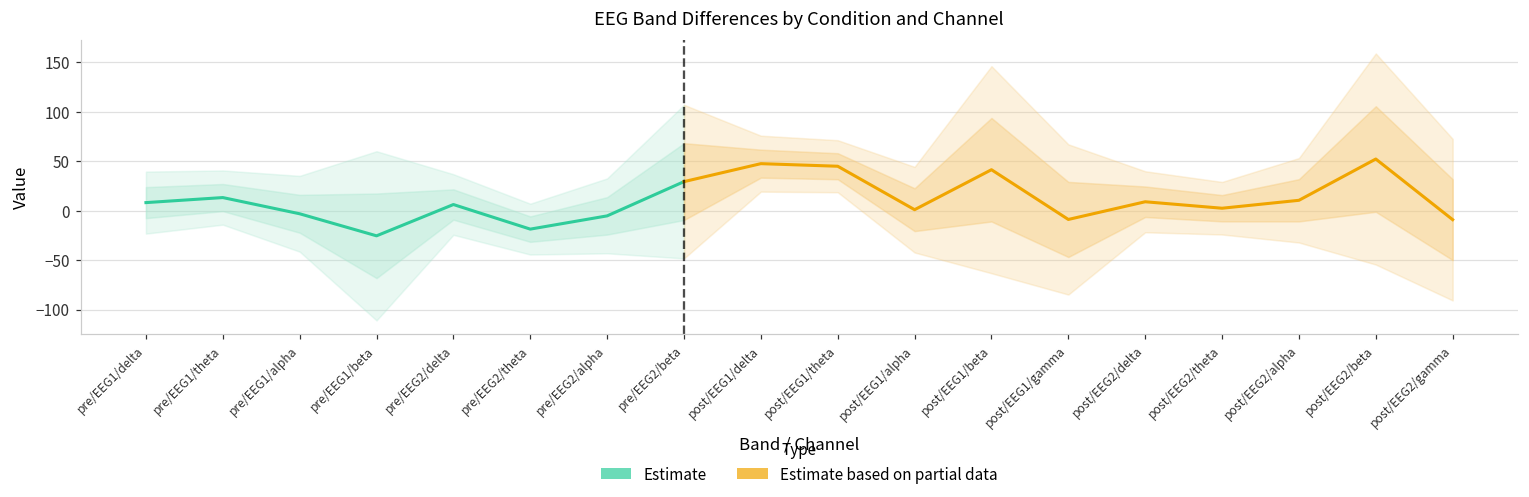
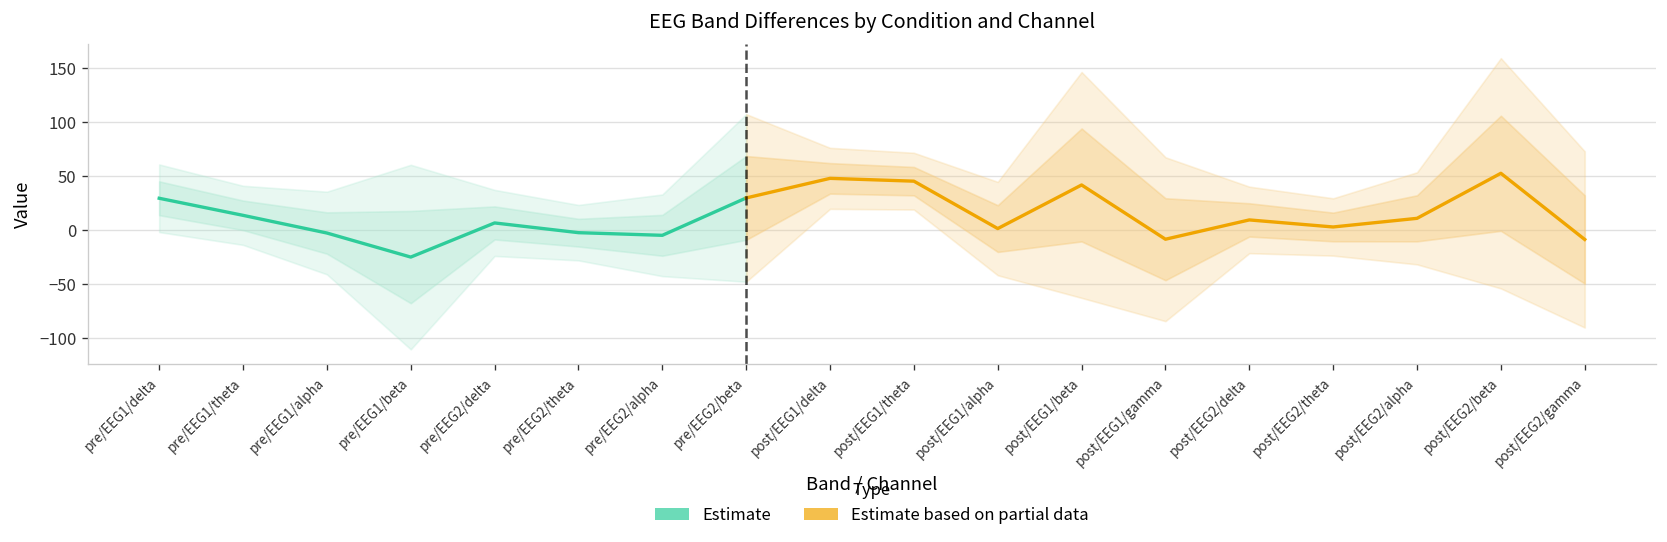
  {
    "Estimate": {
-     "pre/EEG1/delta": 10,
+     "pre/EEG1/delta": 30,
      "pre/EEG1/theta": 10,
      "pre/EEG1/alpha": 0,
      "pre/EEG1/beta": -30,
      "pre/EEG2/delta": 10,
-     "pre/EEG2/theta": -20,
+     "pre/EEG2/theta": 0,
      "pre/EEG2/alpha": -10
    },
    "Estimate based on partial data": {
      "post/EEG1/delta": 50,
      "post/EEG1/theta": 40,
      "post/EEG1/alpha": 0,
      "post/EEG1/beta": 40,
      "post/EEG1/gamma": -10,
      "post/EEG2/delta": 10,
      "post/EEG2/theta": 0,
      "post/EEG2/alpha": 10,
      "post/EEG2/beta": 50,
      "post/EEG2/gamma": -10
    }
  }
